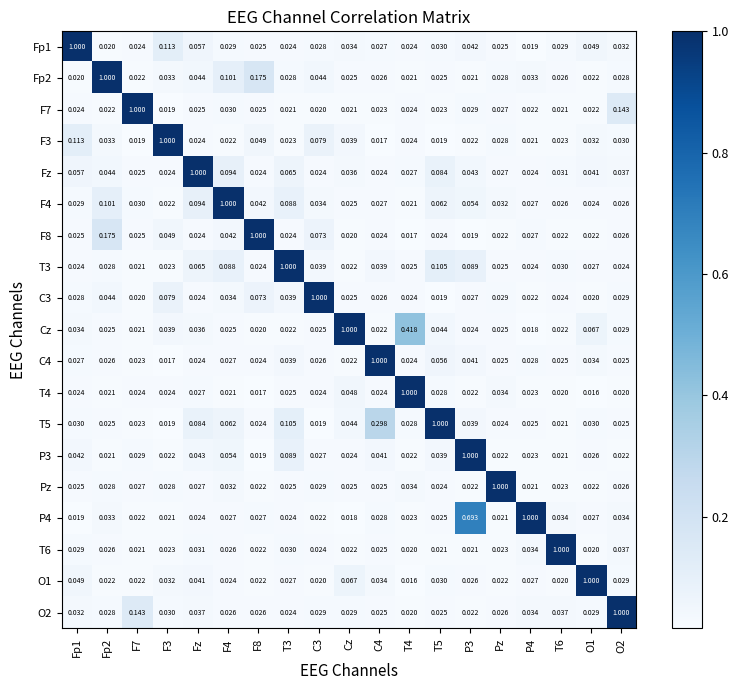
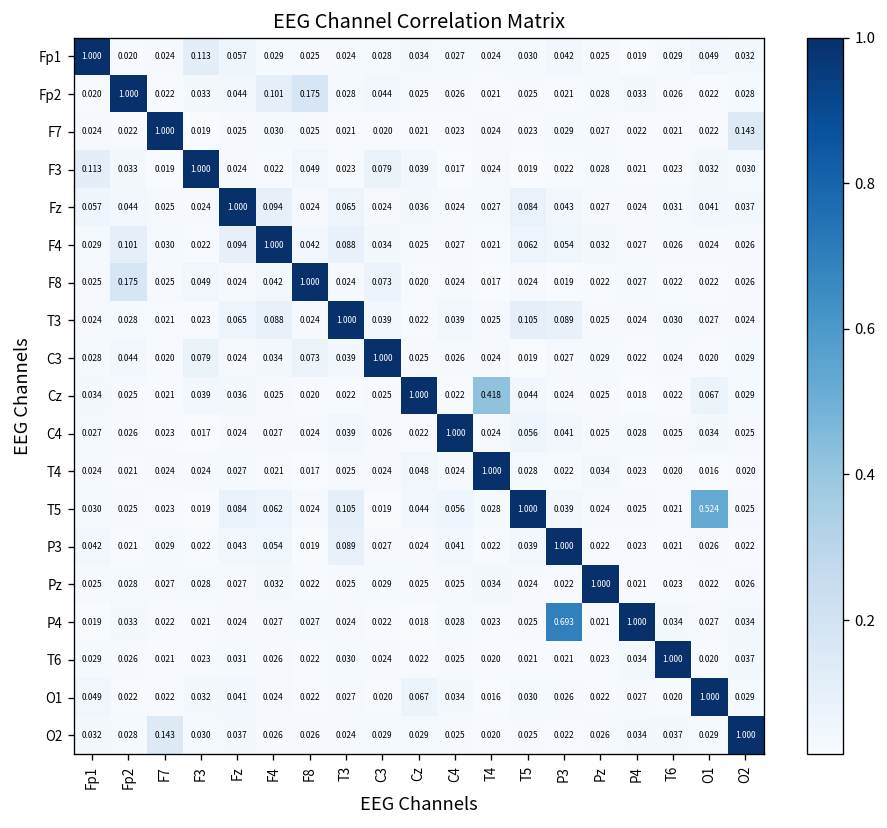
  {
    "T5": {
      "Fp1": 0.030,
      "Fp2": 0.025,
      "F7": 0.023,
      "F3": 0.019,
      "Fz": 0.084,
      "F4": 0.062,
      "F8": 0.024,
      "T3": 0.105,
      "C3": 0.019,
      "Cz": 0.044,
-     "C4": 0.298,
+     "C4": 0.056,
      "T4": 0.028,
      "T5": 1.000,
      "P3": 0.039,
      "Pz": 0.024,
      "P4": 0.025,
      "T6": 0.021,
-     "O1": 0.030,
+     "O1": 0.524,
      "O2": 0.025
    }
  }
